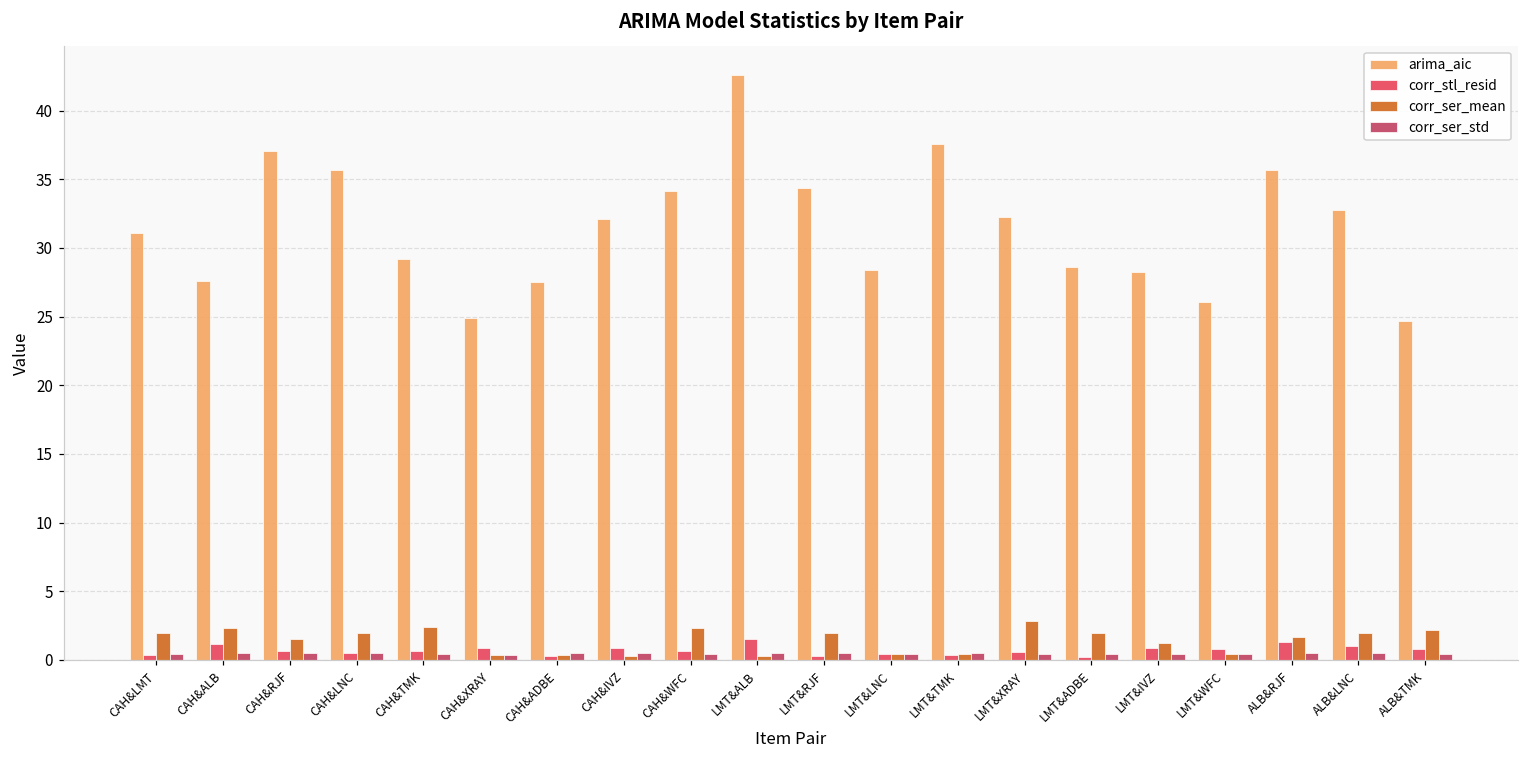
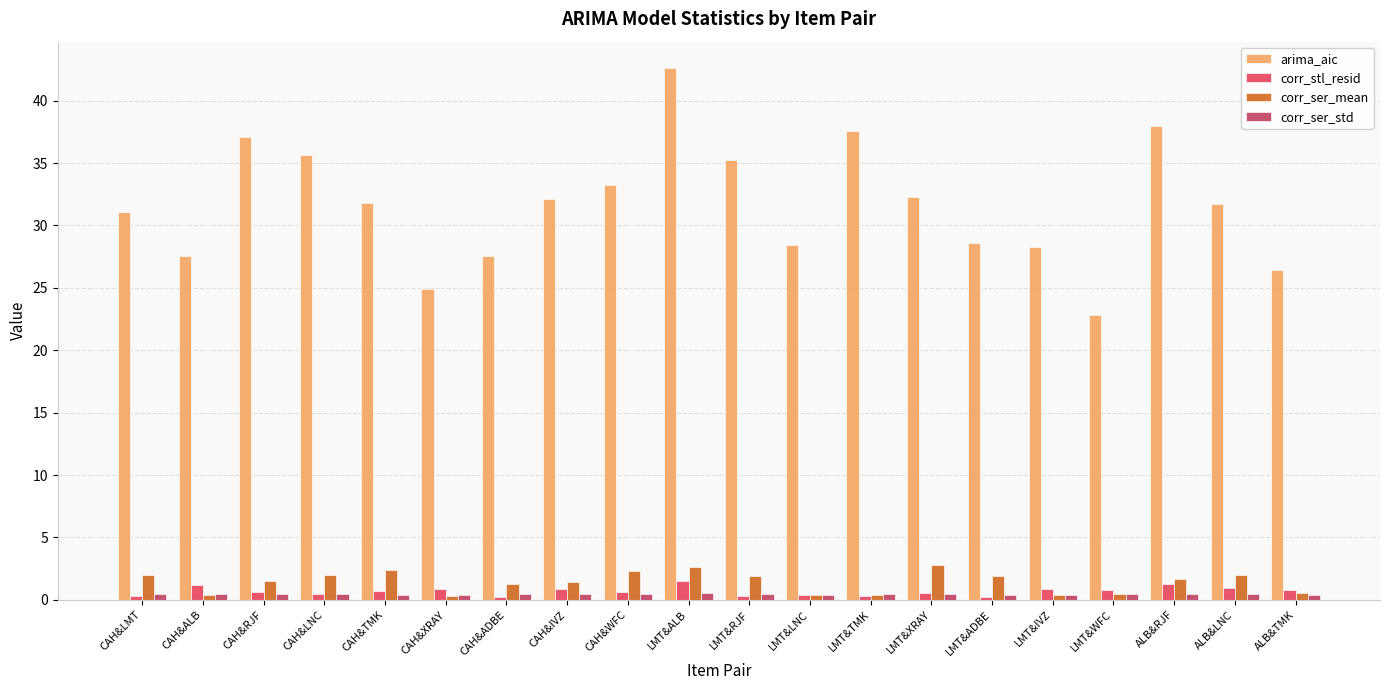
  {
    "arima_aic": {
      "CAH&LMT": 31.1,
      "CAH&ALB": 27.6,
      "CAH&RJF": 37.1,
      "CAH&LNC": 35.6,
-     "CAH&TMK": 29.2,
+     "CAH&TMK": 31.8,
      "CAH&XRAY": 24.9,
      "CAH&ADBE": 27.6,
      "CAH&IVZ": 32.1,
-     "CAH&WFC": 34.1,
+     "CAH&WFC": 33.2,
      "LMT&ALB": 42.6,
-     "LMT&RJF": 34.4,
+     "LMT&RJF": 35.2,
      "LMT&LNC": 28.4,
      "LMT&TMK": 37.6,
      "LMT&XRAY": 32.3,
      "LMT&ADBE": 28.6,
      "LMT&IVZ": 28.3,
-     "LMT&WFC": 26.0,
-     "ALB&RJF": 35.7,
-     "ALB&LNC": 32.8,
-     "ALB&TMK": 24.7
+     "LMT&WFC": 22.9,
+     "ALB&RJF": 37.9,
+     "ALB&LNC": 31.7,
+     "ALB&TMK": 26.5
    },
    "corr_ser_mean": {
      "CAH&LMT": 2.0,
-     "CAH&ALB": 2.3,
+     "CAH&ALB": 0.4,
      "CAH&RJF": 1.5,
      "CAH&LNC": 2.0,
      "CAH&TMK": 2.4,
      "CAH&XRAY": 0.3,
-     "CAH&ADBE": 0.4,
-     "CAH&IVZ": 0.3,
+     "CAH&ADBE": 1.3,
+     "CAH&IVZ": 1.4,
      "CAH&WFC": 2.3,
-     "LMT&ALB": 0.3,
+     "LMT&ALB": 2.7,
      "LMT&RJF": 1.9,
      "LMT&LNC": 0.4,
      "LMT&TMK": 0.4,
      "LMT&XRAY": 2.8,
      "LMT&ADBE": 1.9,
-     "LMT&IVZ": 1.3,
+     "LMT&IVZ": 0.4,
      "LMT&WFC": 0.5,
      "ALB&RJF": 1.7,
      "ALB&LNC": 2.0,
-     "ALB&TMK": 2.2
+     "ALB&TMK": 0.5
    }
  }
